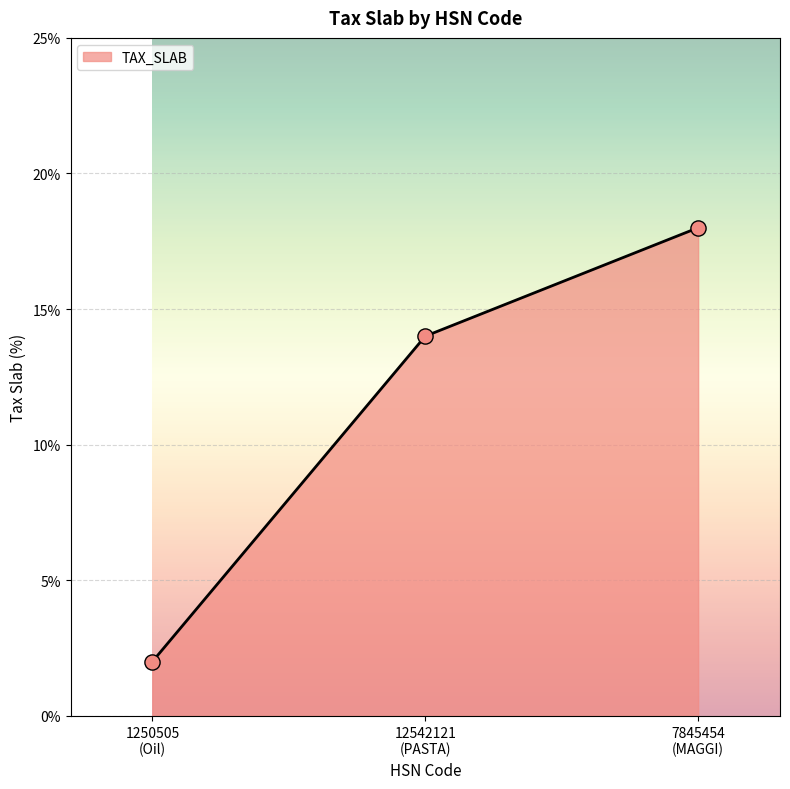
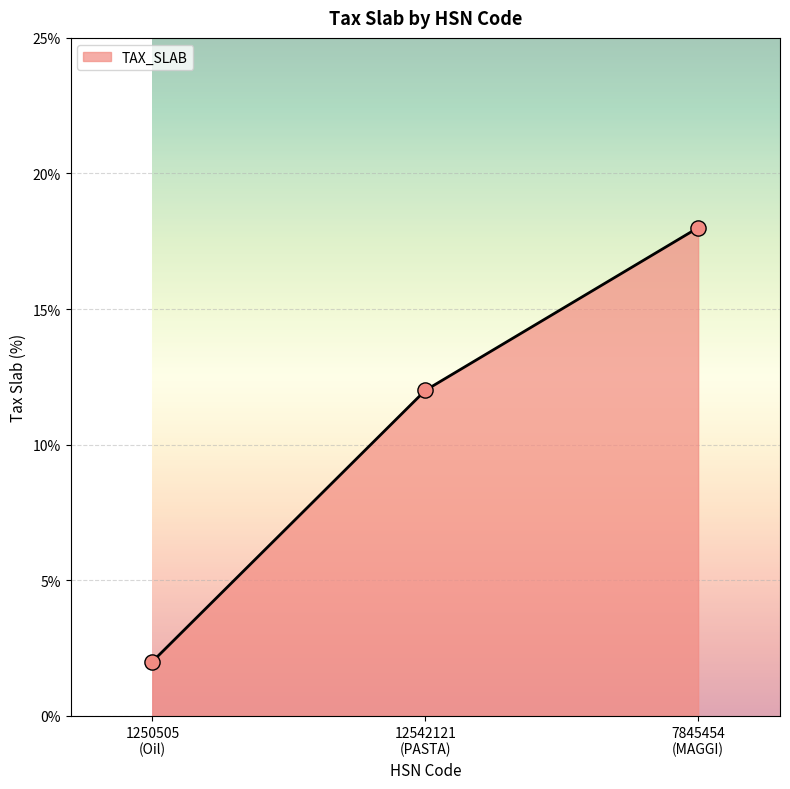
  {
    "1250505 (Oil)": "2%",
-   "12542121 (PASTA)": "14%",
+   "12542121 (PASTA)": "12%",
    "7845454 (MAGGI)": "18%"
  }
